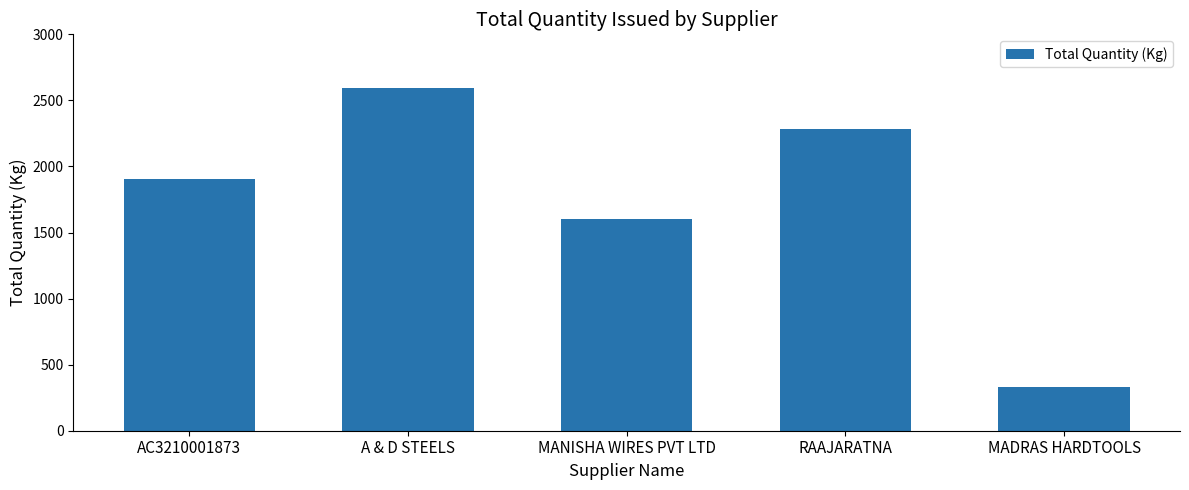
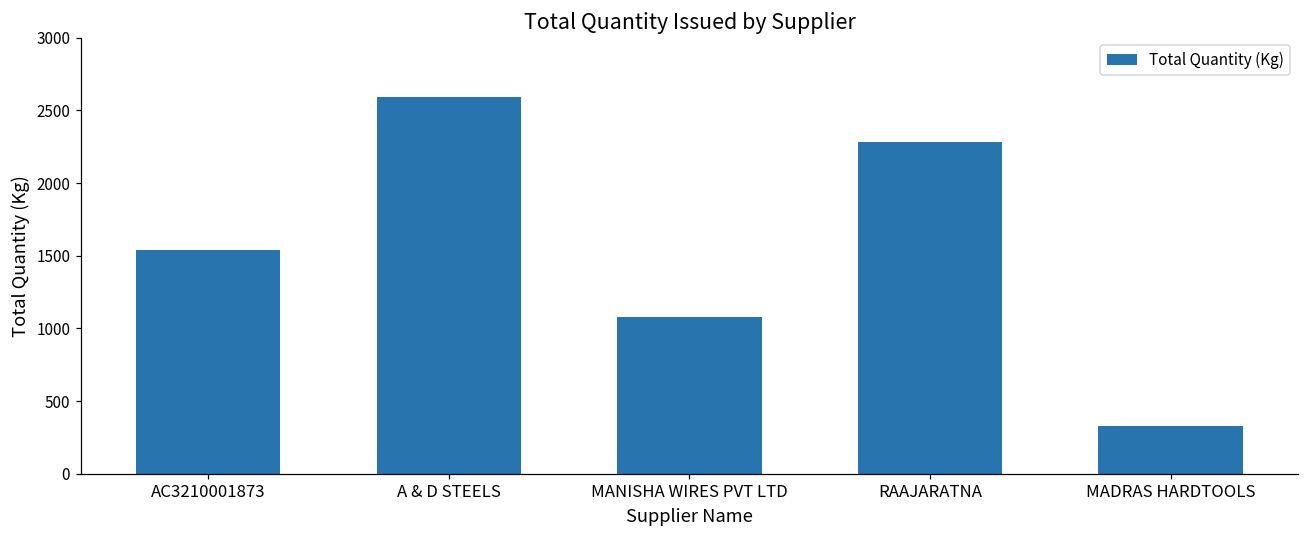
  {
-   "AC3210001873": 1910,
+   "AC3210001873": 1540,
    "A & D STEELS": 2590,
-   "MANISHA WIRES PVT LTD": 1600,
+   "MANISHA WIRES PVT LTD": 1080,
    "RAAJARATNA": 2290,
    "MADRAS HARDTOOLS": 330
  }
